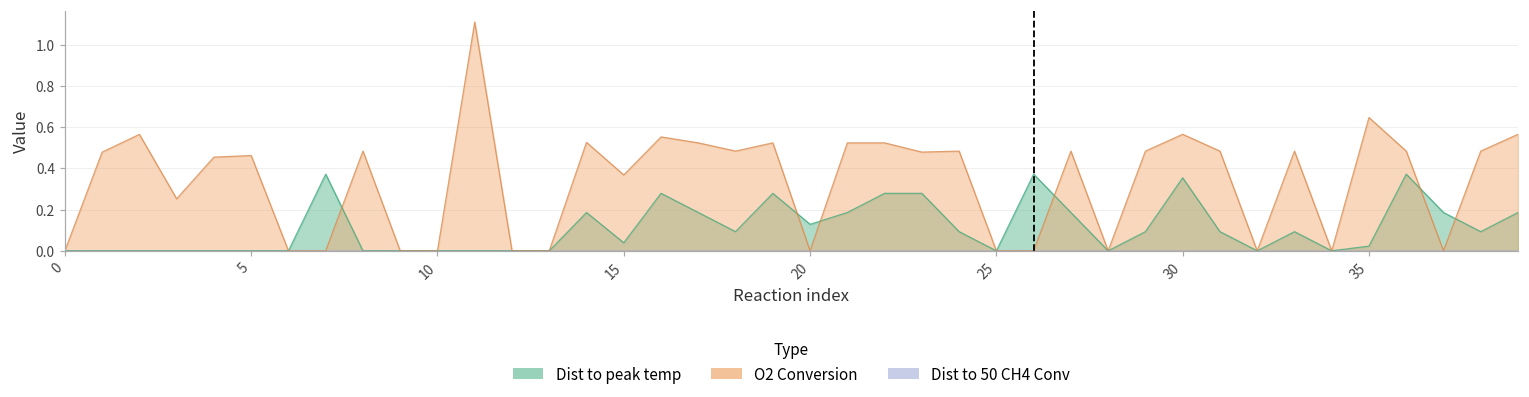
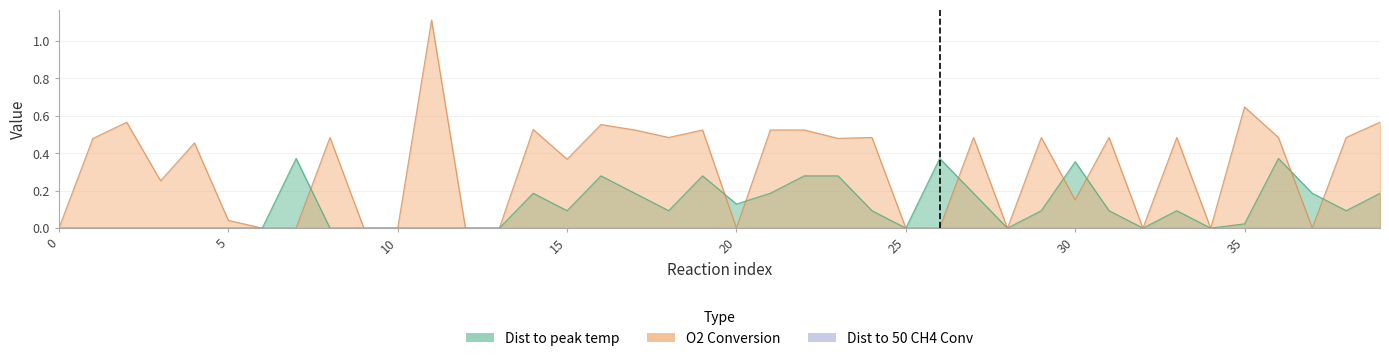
  {
    "Dist to peak temp": {
-     "15": 0.04,
+     "15": 0.09,
      "20": 0.13,
      "30": 0.35,
      "35": 0.02
    },
    "O2 Conversion": {
-     "5": 0.46,
+     "5": 0.04,
      "15": 0.37,
-     "30": 0.57,
+     "30": 0.15,
      "35": 0.65
    },
    "Dist to 50 CH4 Conv": {
      "15": 0.00,
      "30": 0.00,
      "35": 0.00
    }
  }
